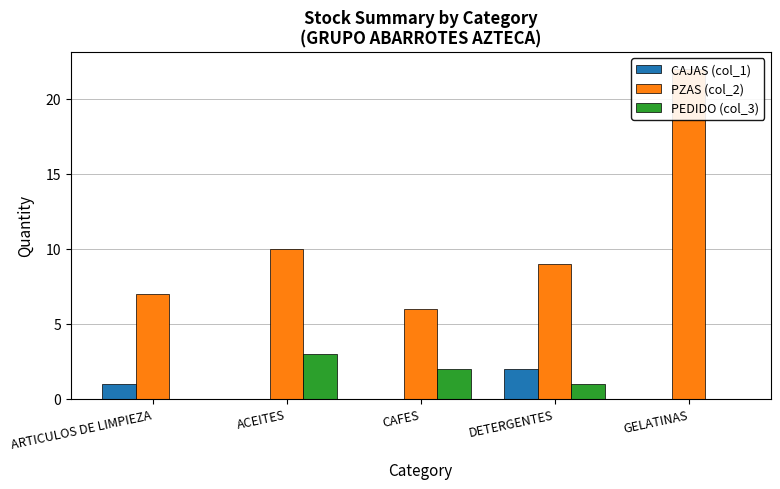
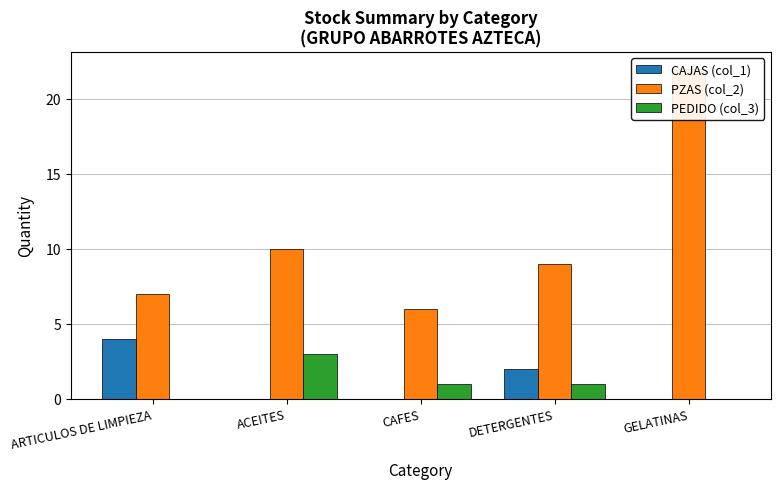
  {
    "CAJAS (col_1)": {
-     "ARTICULOS DE LIMPIEZA": 1,
+     "ARTICULOS DE LIMPIEZA": 4,
      "ACEITES": 0,
      "CAFES": 0,
      "DETERGENTES": 2,
      "GELATINAS": 0
    },
    "PZAS (col_2)": {
      "ARTICULOS DE LIMPIEZA": 7,
      "ACEITES": 10,
      "CAFES": 6,
      "DETERGENTES": 9
    },
    "PEDIDO (col_3)": {
      "ARTICULOS DE LIMPIEZA": 0,
      "ACEITES": 3,
-     "CAFES": 2,
+     "CAFES": 1,
      "DETERGENTES": 1,
      "GELATINAS": 0
    }
  }
